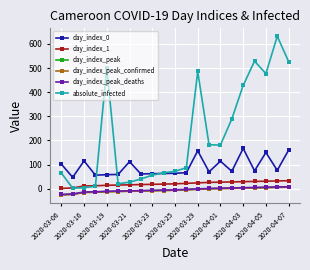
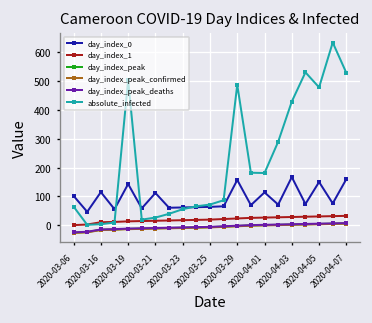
  {
    "day_index_0": {
      "2020-03-06": 100,
      "2020-03-16": 120,
-     "2020-03-19": 60,
+     "2020-03-19": 140,
      "2020-03-21": 110,
      "2020-03-29": 160,
      "2020-04-01": 110,
      "2020-04-03": 170,
      "2020-04-05": 150,
      "2020-04-07": 160
    },
    "day_index_1": {
      "2020-03-06": 0,
      "2020-03-19": 10,
      "2020-03-21": 20,
      "2020-03-23": 20,
      "2020-03-25": 20,
      "2020-03-29": 20,
      "2020-04-01": 30,
      "2020-04-03": 30,
      "2020-04-05": 30,
      "2020-04-07": 30
    },
    "absolute_infected": {
      "2020-03-06": 70,
      "2020-03-21": 30,
      "2020-03-29": 490,
      "2020-04-01": 180,
      "2020-04-03": 430,
      "2020-04-05": 480,
      "2020-04-07": 530
    }
  }
